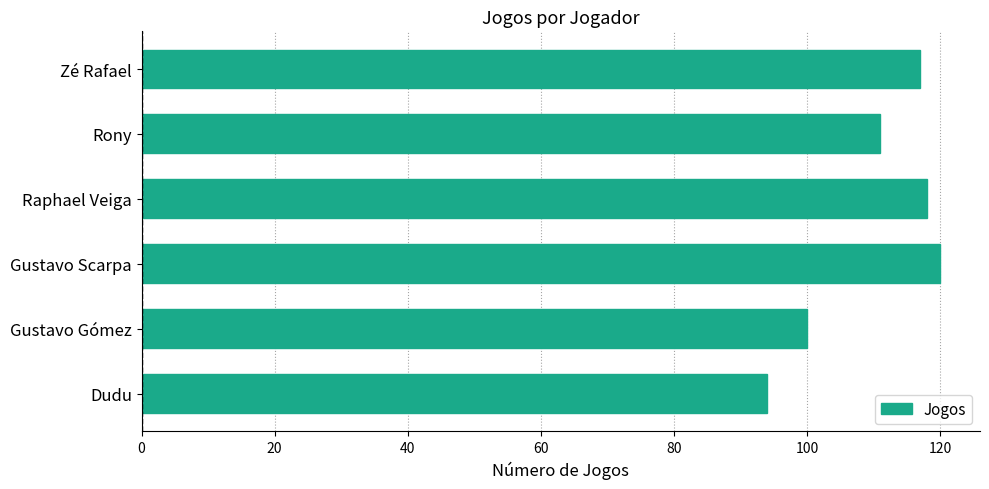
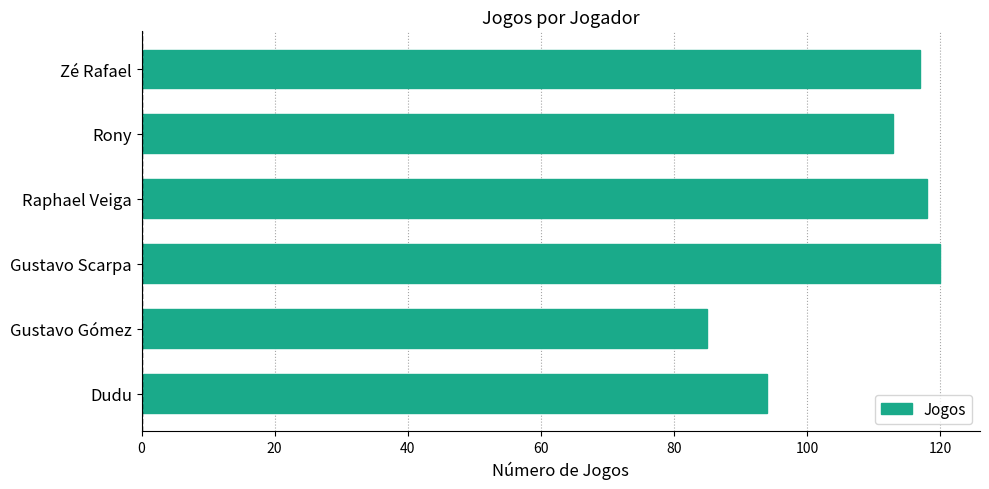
  {
    "Zé Rafael": 117,
-   "Rony": 111,
+   "Rony": 113,
    "Raphael Veiga": 118,
    "Gustavo Scarpa": 120,
-   "Gustavo Gómez": 100,
+   "Gustavo Gómez": 85,
    "Dudu": 94
  }
